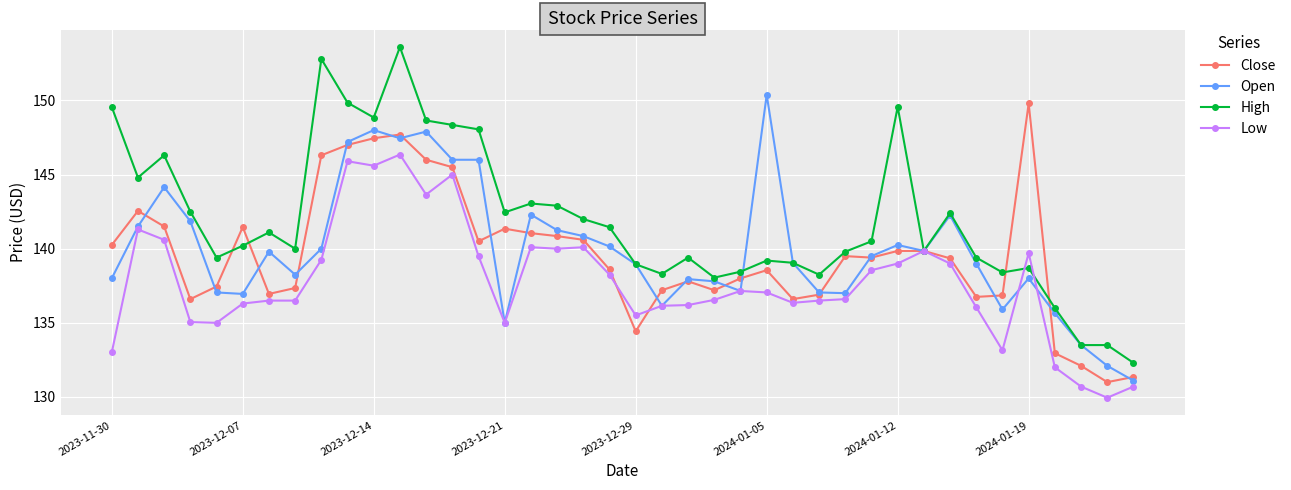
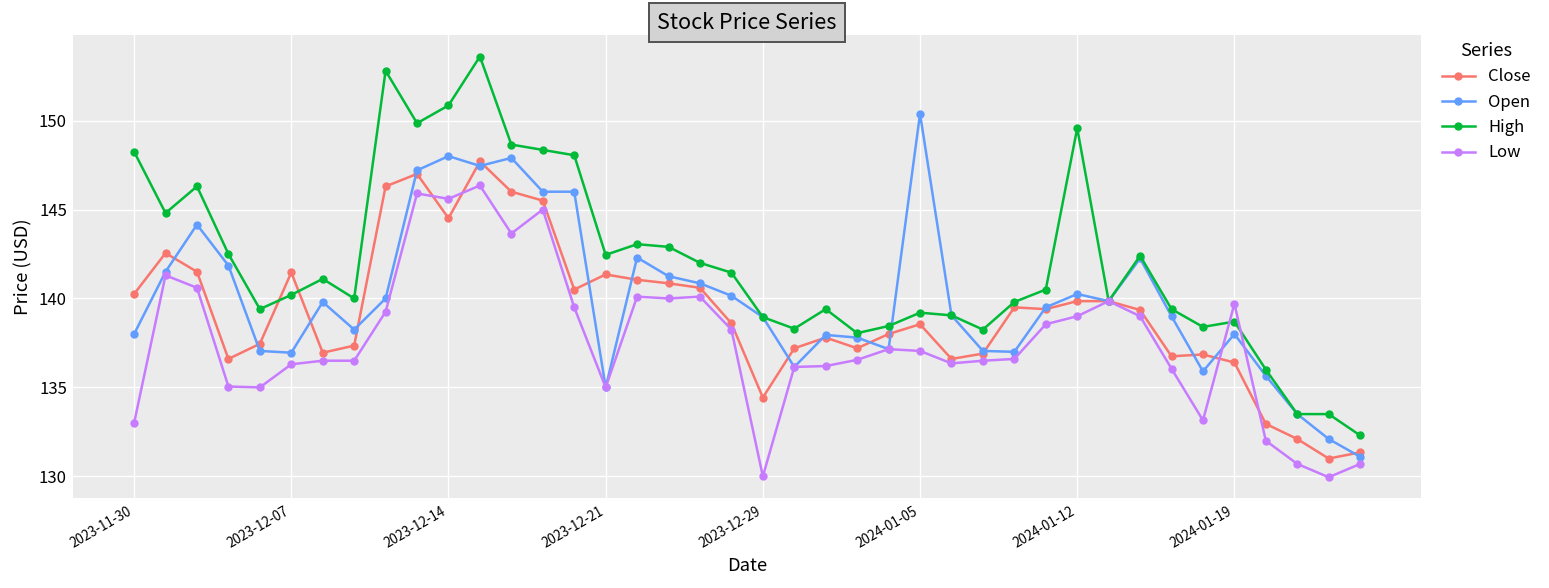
  {
    "Close": {
      "2023-11-30": 140.3,
      "2023-12-07": 141.5,
-     "2023-12-14": 147.5,
+     "2023-12-14": 144.5,
      "2023-12-21": 141.4,
      "2023-12-29": 134.4,
      "2024-01-05": 138.6,
      "2024-01-12": 139.9,
-     "2024-01-19": 149.8
+     "2024-01-19": 136.4
    },
    "Open": {
      "2023-11-30": 138.0,
      "2023-12-07": 137.0,
      "2023-12-14": 148.0,
      "2024-01-05": 150.4,
      "2024-01-12": 140.3,
      "2024-01-19": 138.0
    },
    "High": {
-     "2023-11-30": 149.6,
+     "2023-11-30": 148.3,
      "2023-12-07": 140.2,
-     "2023-12-14": 148.9,
+     "2023-12-14": 150.9,
      "2023-12-21": 142.5,
      "2024-01-05": 139.2,
      "2024-01-12": 149.6,
      "2024-01-19": 138.7
    },
    "Low": {
      "2023-11-30": 133.0,
      "2023-12-07": 136.3,
      "2023-12-14": 145.6,
-     "2023-12-29": 135.5,
+     "2023-12-29": 130.0,
      "2024-01-05": 137.1,
      "2024-01-12": 139.0,
      "2024-01-19": 139.7
    }
  }
